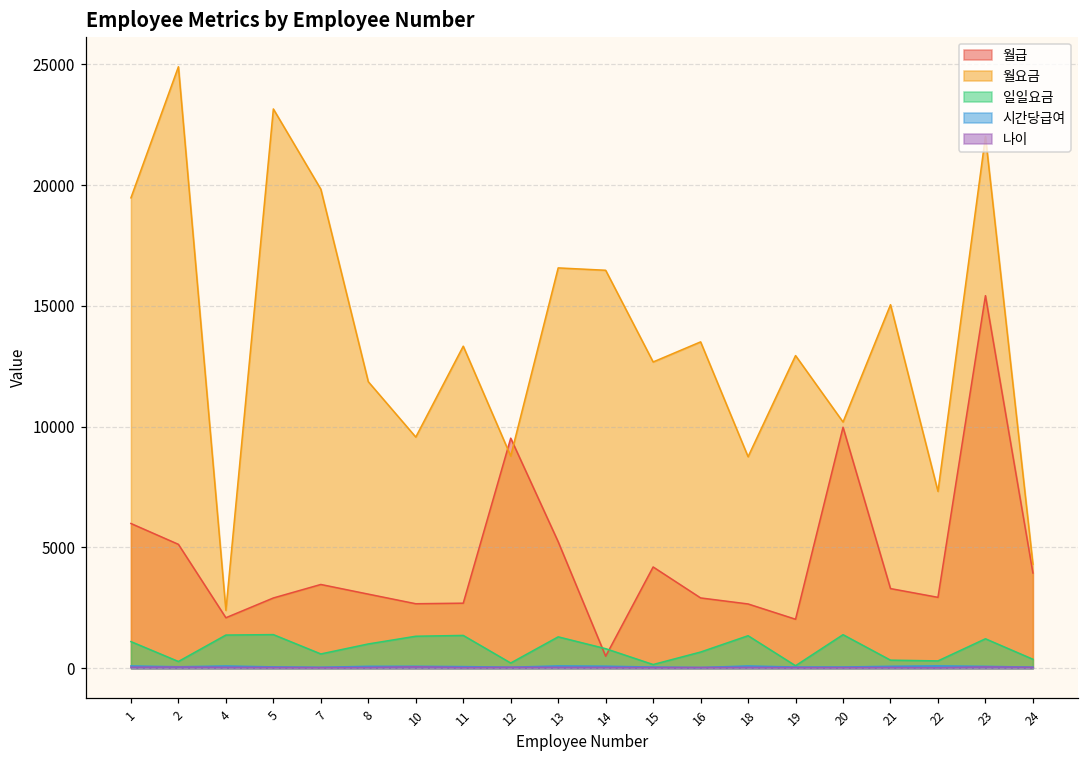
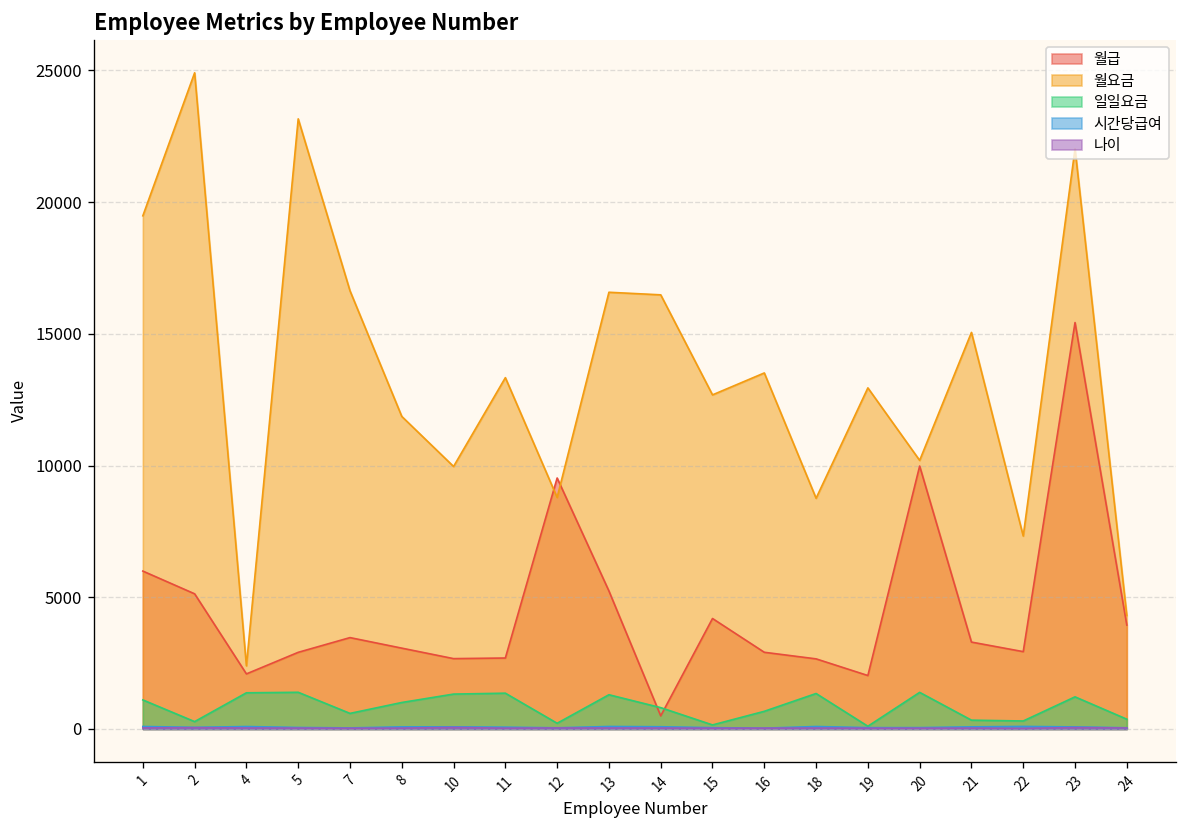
  {
    "월급": {
      "1": 6000,
      "2": 5100,
      "4": 2100,
      "5": 2900,
      "7": 3500,
      "8": 3100,
      "10": 2700,
      "11": 2700,
      "12": 9500,
      "13": 5200,
      "14": 500,
      "15": 4200,
      "16": 2900,
      "18": 2700,
      "19": 2000,
      "20": 10000,
      "21": 3300,
      "22": 2900,
      "23": 15400,
      "24": 3900
    },
    "월요금": {
      "1": 19500,
      "2": 24900,
      "4": 2400,
      "5": 23200,
-     "7": 19800,
+     "7": 16600,
      "8": 11900,
-     "10": 9600,
+     "10": 10000,
      "11": 13300,
      "12": 8800,
      "13": 16600,
      "14": 16500,
      "15": 12700,
      "16": 13500,
      "18": 8800,
      "19": 12900,
      "20": 10200,
      "21": 15100,
      "22": 7300,
      "24": 4300
    },
    "일일요금": {
      "1": 1100,
      "2": 300,
      "4": 1400,
      "5": 1400,
      "7": 600,
      "8": 1000,
      "10": 1300,
      "11": 1400,
      "12": 200,
      "13": 1300,
      "14": 800,
      "16": 700,
      "18": 1300,
      "20": 1400,
      "21": 300,
      "22": 300,
      "23": 1200,
      "24": 400
    }
  }
